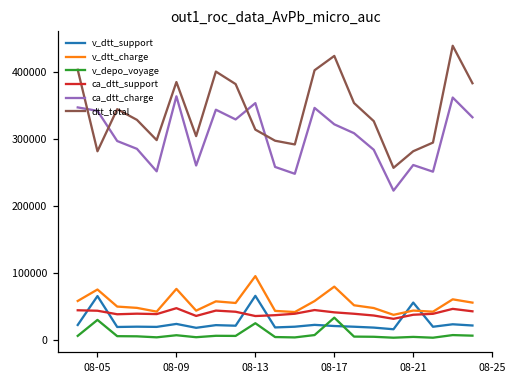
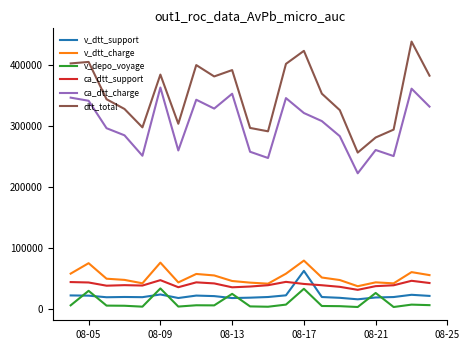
  {
    "v_dtt_support": {
-     "08-05": 70000,
+     "08-05": 20000,
      "08-09": 20000,
-     "08-13": 70000,
-     "08-17": 20000,
-     "08-21": 60000
+     "08-13": 20000,
+     "08-17": 60000,
+     "08-21": 20000
    },
    "v_dtt_charge": {
      "08-05": 70000,
      "08-09": 80000,
-     "08-13": 90000,
+     "08-13": 50000,
      "08-17": 80000,
      "08-21": 40000
    },
    "v_depo_voyage": {
      "08-05": 30000,
-     "08-09": 10000,
+     "08-09": 30000,
      "08-13": 20000,
      "08-17": 30000,
-     "08-21": 0
+     "08-21": 30000
    },
    "ca_dtt_support": {
      "08-05": 40000,
      "08-09": 50000,
      "08-13": 40000,
      "08-17": 40000,
      "08-21": 40000
    },
    "ca_dtt_charge": {
      "08-05": 340000,
      "08-09": 360000,
      "08-13": 350000,
      "08-17": 320000,
      "08-21": 260000
    },
    "dtt_total": {
-     "08-05": 280000,
+     "08-05": 410000,
      "08-09": 380000,
-     "08-13": 310000,
+     "08-13": 390000,
      "08-17": 420000,
      "08-21": 280000
    }
  }
